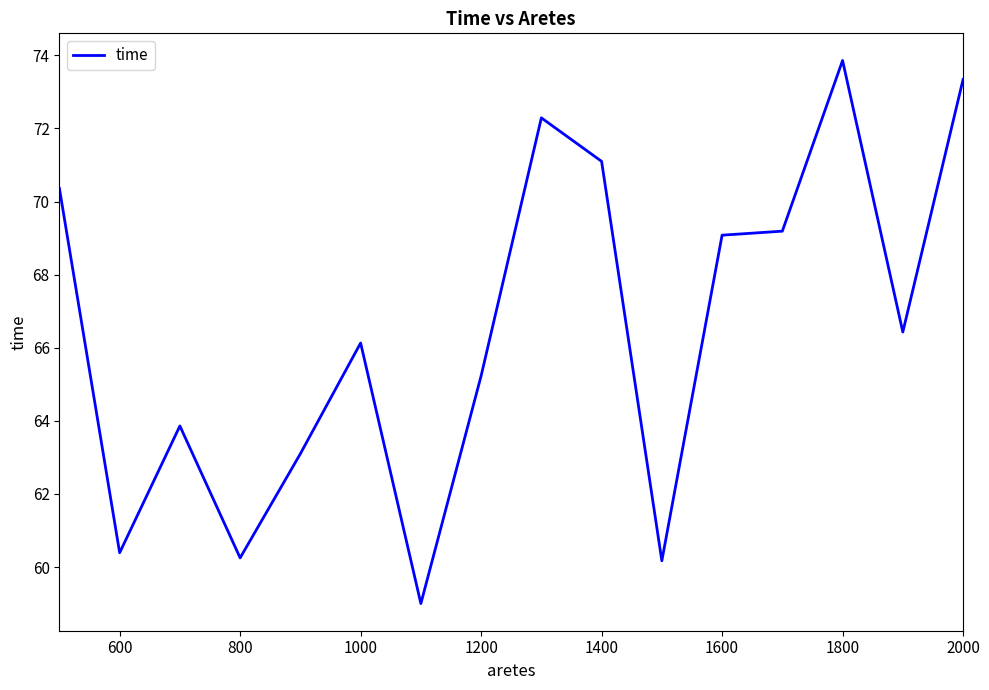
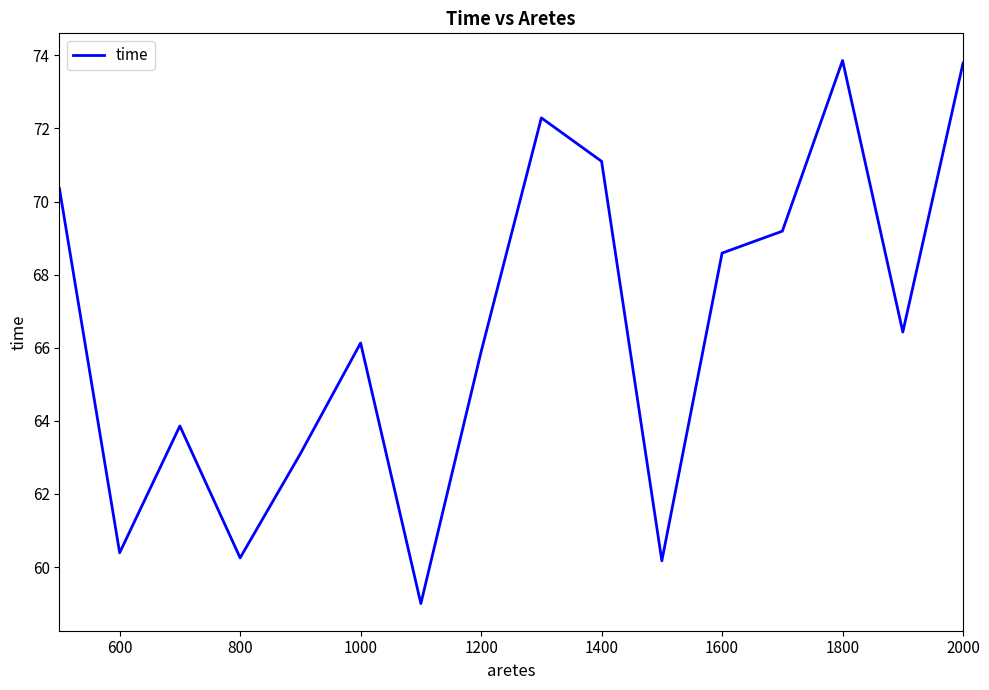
  {
    "600": 60.4,
    "800": 60.3,
    "1000": 66.1,
-   "1200": 65.2,
+   "1200": 65.9,
    "1400": 71.1,
-   "1600": 69.1,
+   "1600": 68.6,
    "1800": 73.9,
-   "2000": 73.3
+   "2000": 73.8
  }
